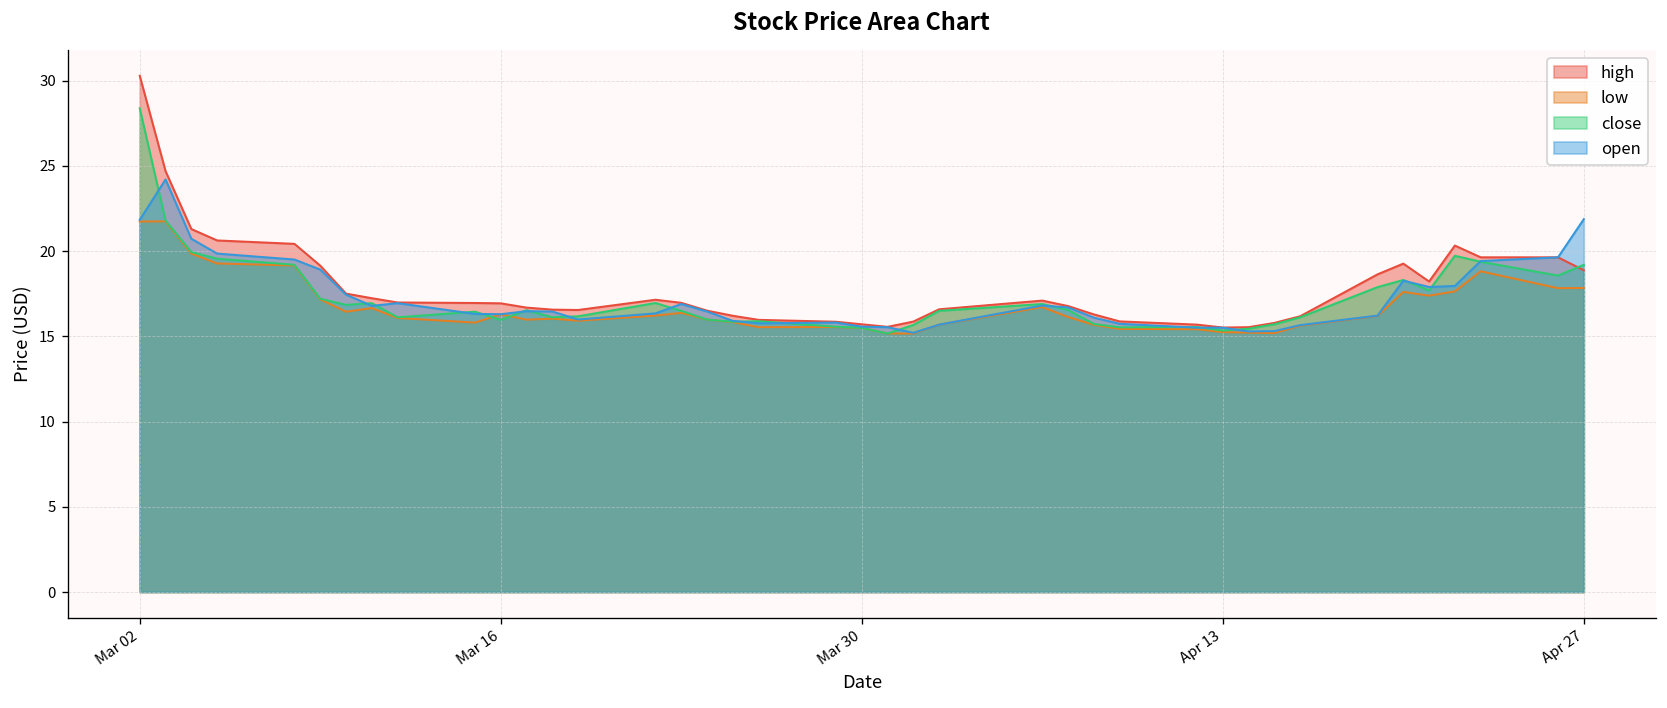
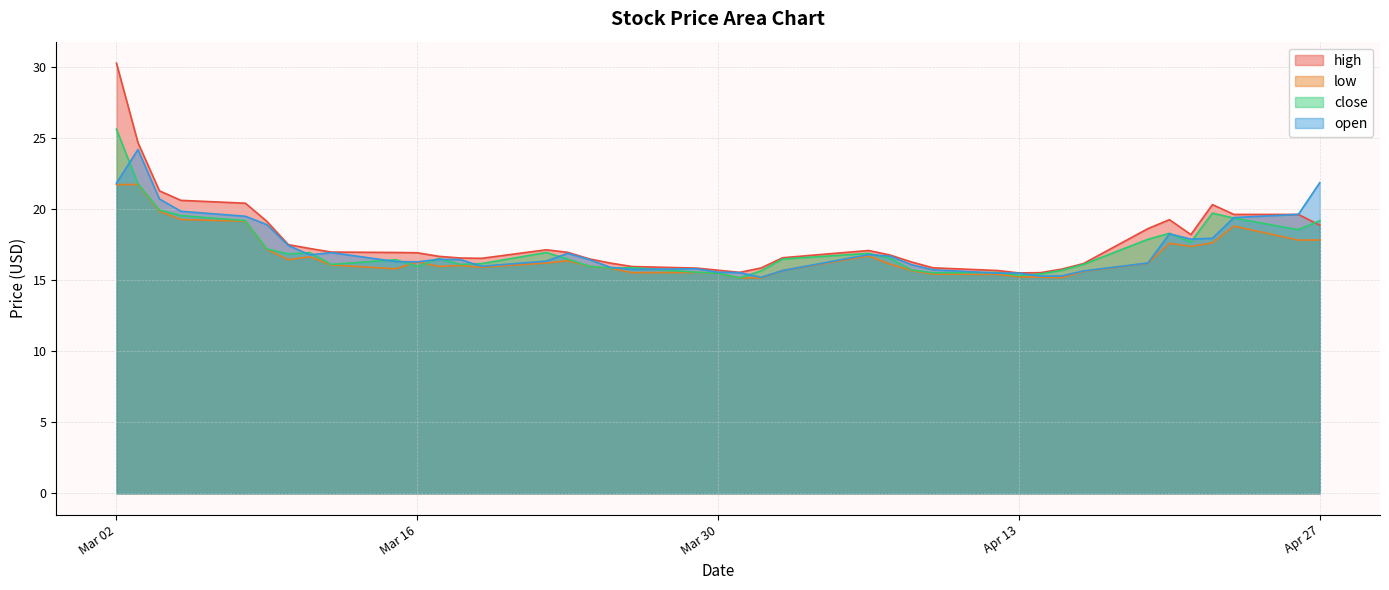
  {
    "close": {
-     "Mar 02": 28.4,
+     "Mar 02": 25.6,
      "Mar 16": 16.0,
      "Apr 27": 19.2
    },
    "open": {
      "Apr 27": 21.9
    }
  }
